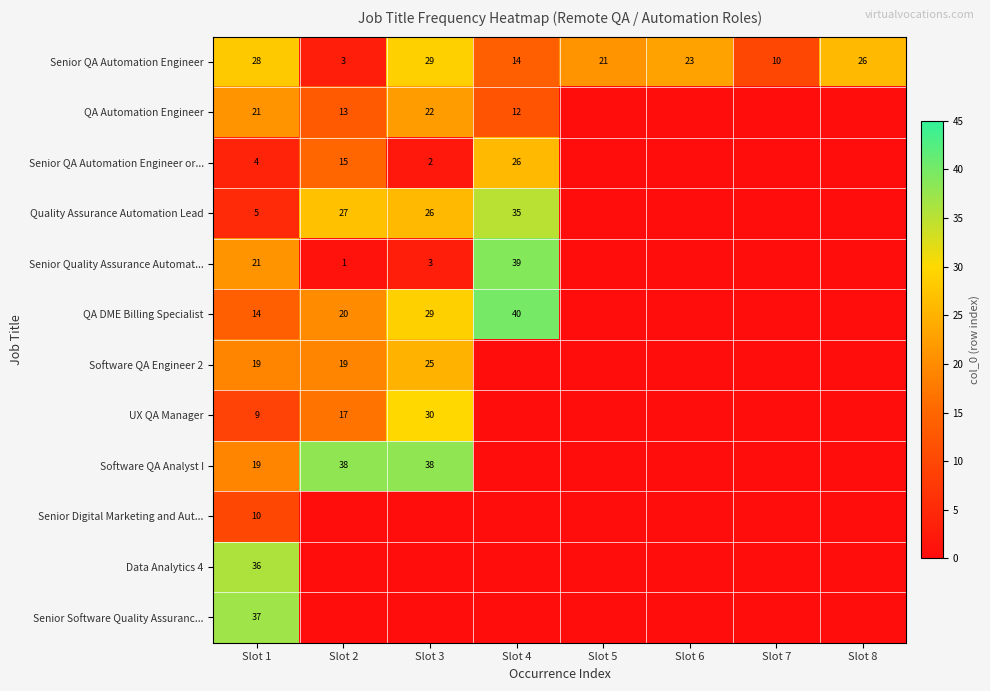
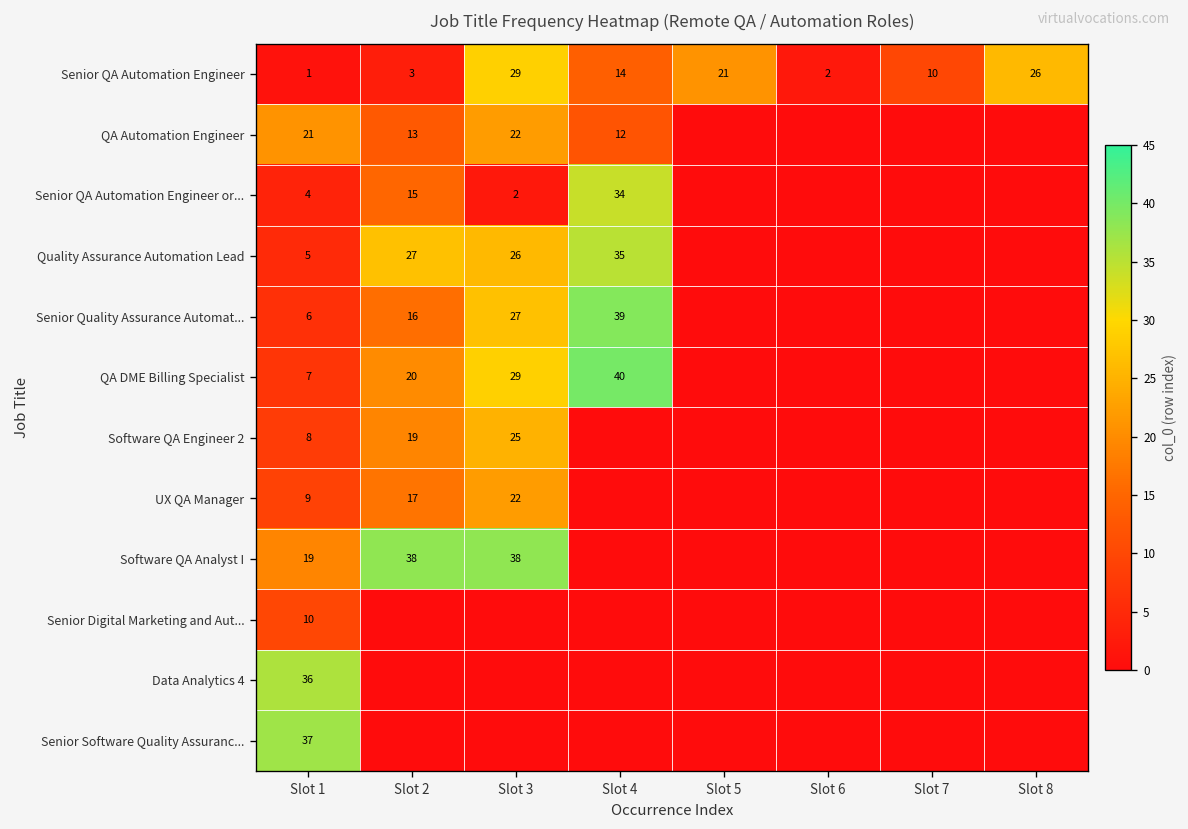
  {
    "Senior QA Automation Engineer": {
-     "Slot 1": 28,
+     "Slot 1": 1,
      "Slot 2": 3,
      "Slot 3": 29,
      "Slot 4": 14,
      "Slot 5": 21,
-     "Slot 6": 23,
+     "Slot 6": 2,
      "Slot 7": 10,
      "Slot 8": 26
    },
    "QA Automation Engineer": {
      "Slot 1": 21,
      "Slot 2": 13,
      "Slot 3": 22,
      "Slot 4": 12
    },
    "Senior QA Automation Engineer or...": {
      "Slot 1": 4,
      "Slot 2": 15,
      "Slot 3": 2,
-     "Slot 4": 26
+     "Slot 4": 34
    },
    "Quality Assurance Automation Lead": {
      "Slot 1": 5,
      "Slot 2": 27,
      "Slot 3": 26,
      "Slot 4": 35
    },
    "Senior Quality Assurance Automat...": {
-     "Slot 1": 21,
-     "Slot 2": 1,
-     "Slot 3": 3,
+     "Slot 1": 6,
+     "Slot 2": 16,
+     "Slot 3": 27,
      "Slot 4": 39
    },
    "QA DME Billing Specialist": {
-     "Slot 1": 14,
+     "Slot 1": 7,
      "Slot 2": 20,
      "Slot 3": 29,
      "Slot 4": 40
    },
    "Software QA Engineer 2": {
-     "Slot 1": 19,
+     "Slot 1": 8,
      "Slot 2": 19,
      "Slot 3": 25
    },
    "UX QA Manager": {
      "Slot 1": 9,
      "Slot 2": 17,
-     "Slot 3": 30
+     "Slot 3": 22
    },
    "Software QA Analyst I": {
      "Slot 1": 19,
      "Slot 2": 38,
      "Slot 3": 38
    },
    "Senior Digital Marketing and Aut...": {
      "Slot 1": 10
    },
    "Data Analytics 4": {
      "Slot 1": 36
    },
    "Senior Software Quality Assuranc...": {
      "Slot 1": 37
    }
  }
